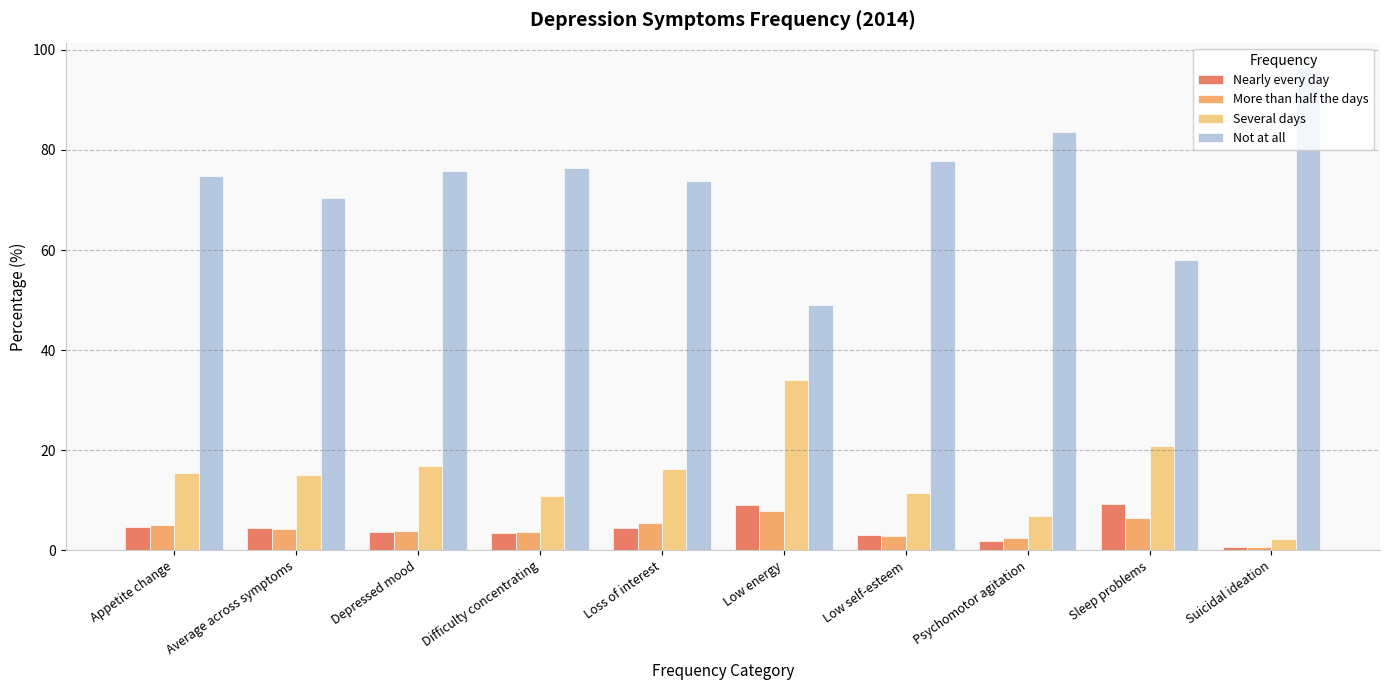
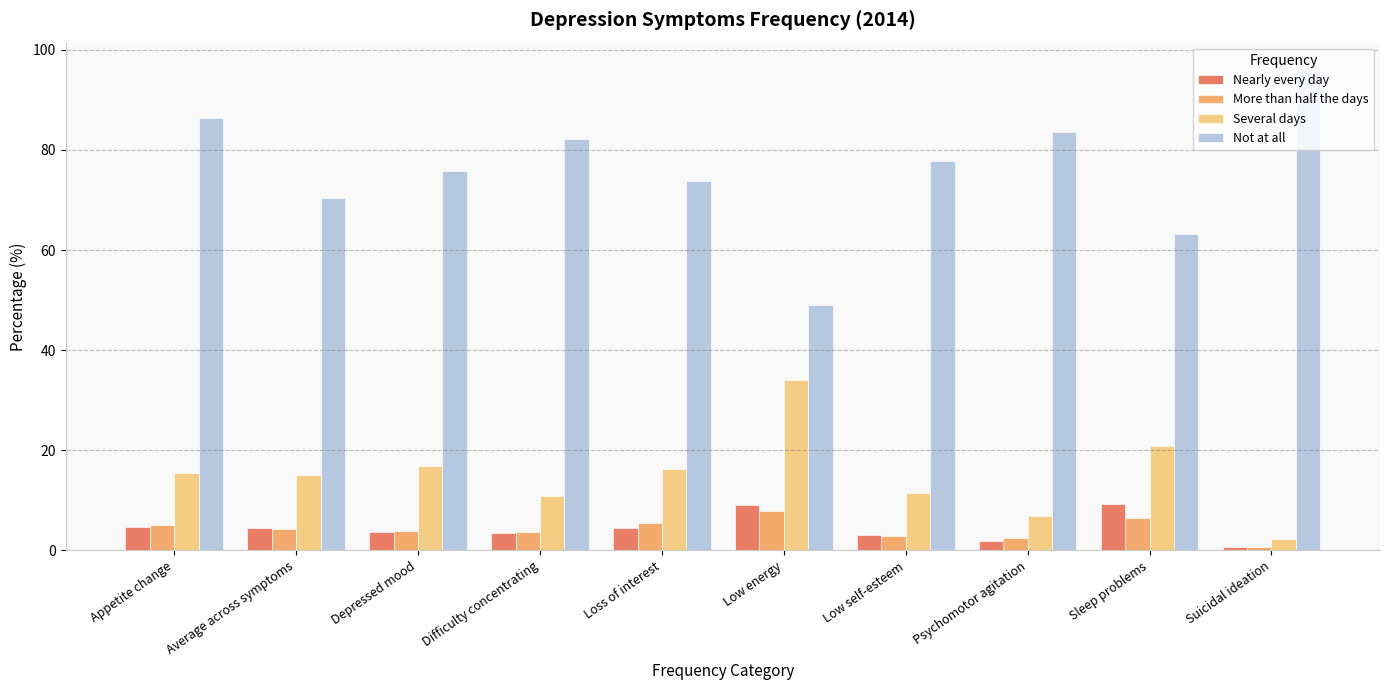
  {
    "Not at all": {
-     "Appetite change": 75,
+     "Appetite change": 86,
      "Average across symptoms": 70,
      "Depressed mood": 76,
-     "Difficulty concentrating": 76,
+     "Difficulty concentrating": 82,
      "Loss of interest": 74,
      "Low energy": 49,
      "Low self-esteem": 78,
      "Psychomotor agitation": 84,
-     "Sleep problems": 58
+     "Sleep problems": 63
    }
  }
